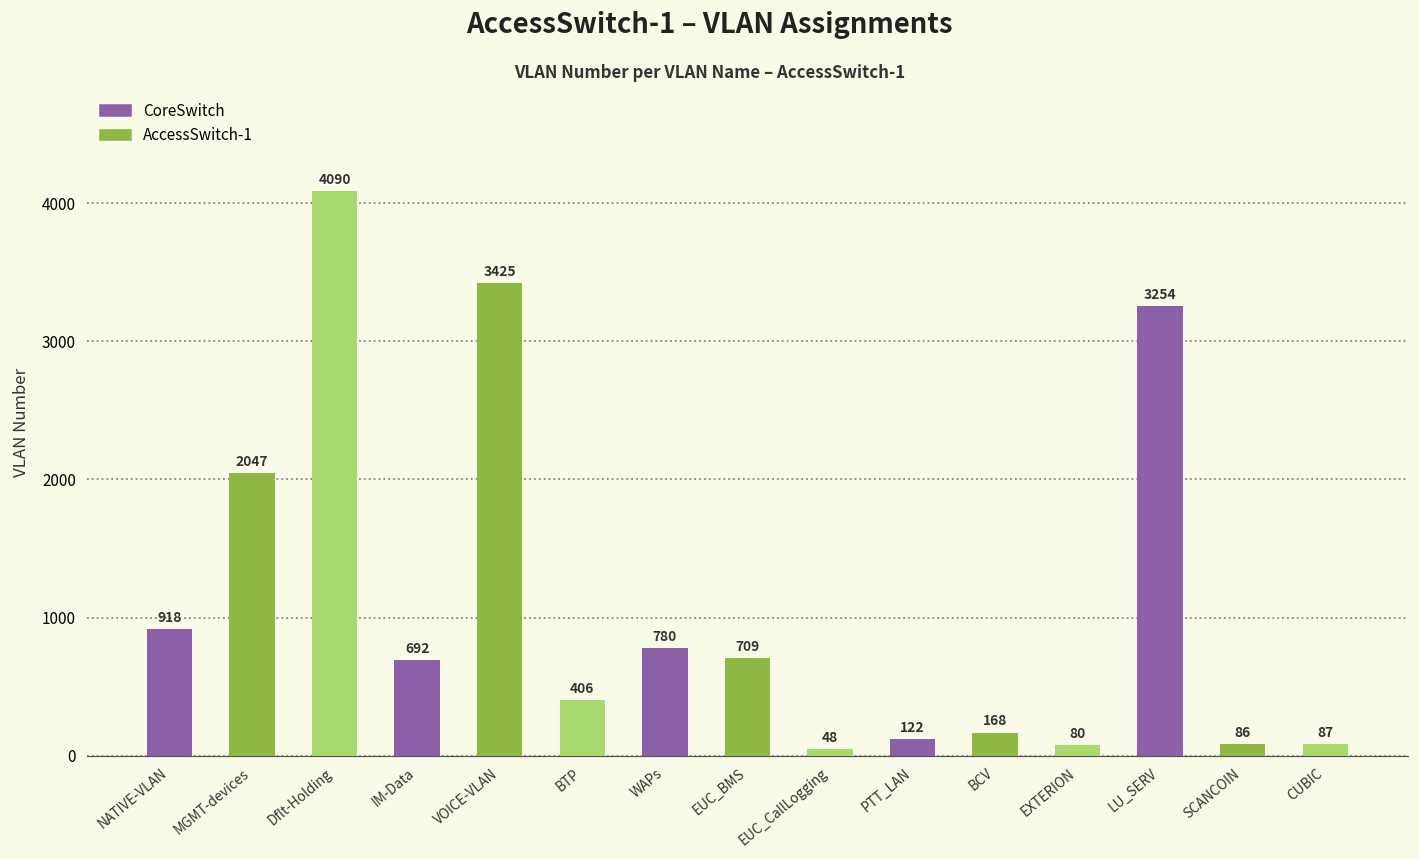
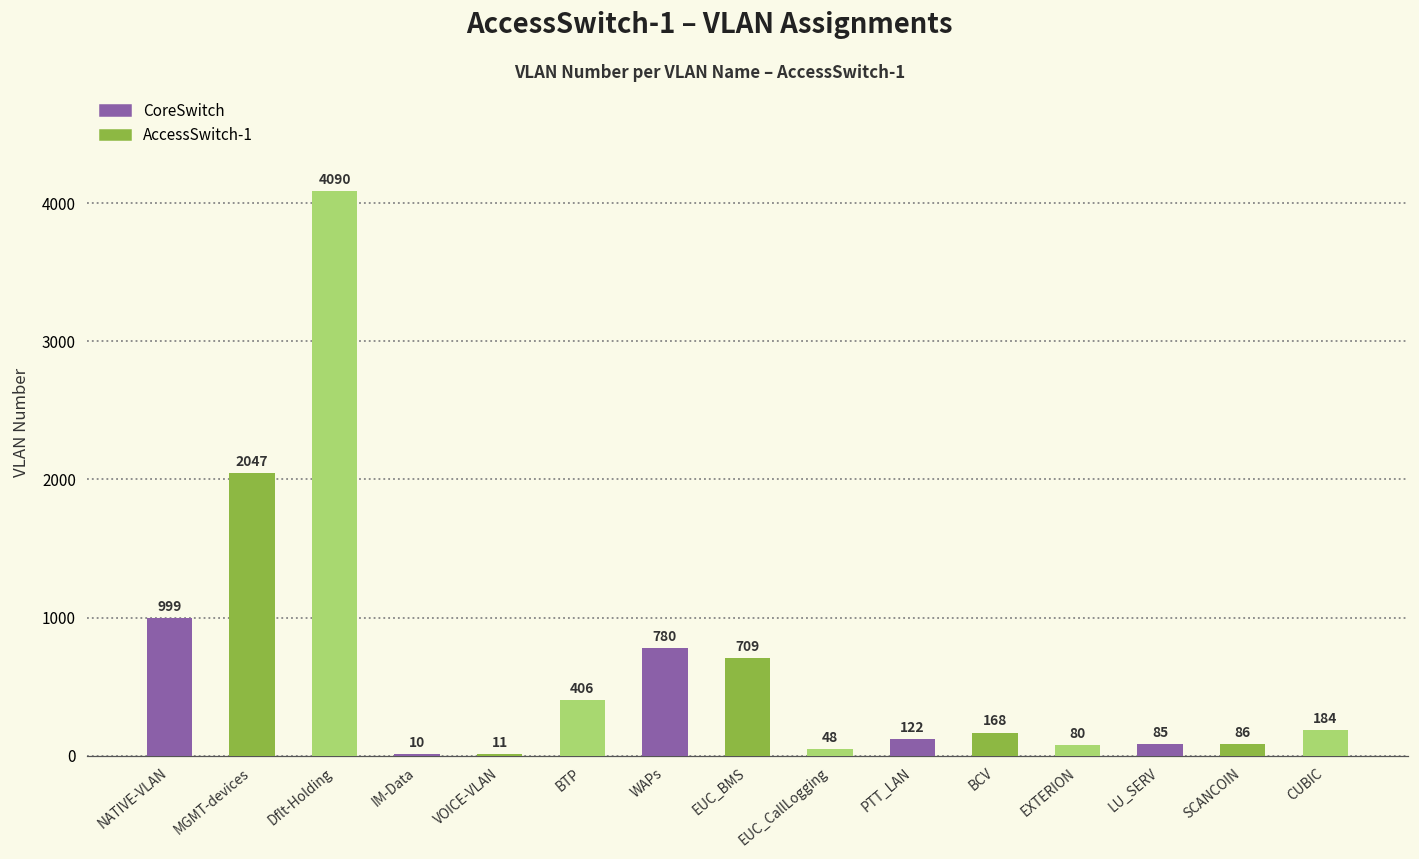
  {
-   "NATIVE-VLAN": 918,
+   "NATIVE-VLAN": 999,
    "MGMT-devices": 2047,
    "Dflt-Holding": 4090,
-   "IM-Data": 692,
-   "VOICE-VLAN": 3425,
+   "IM-Data": 10,
+   "VOICE-VLAN": 11,
    "BTP": 406,
    "WAPs": 780,
    "EUC_BMS": 709,
    "EUC_CallLogging": 48,
    "PTT_LAN": 122,
    "BCV": 168,
    "EXTERION": 80,
-   "LU_SERV": 3254,
+   "LU_SERV": 85,
    "SCANCOIN": 86,
-   "CUBIC": 87
+   "CUBIC": 184
  }
